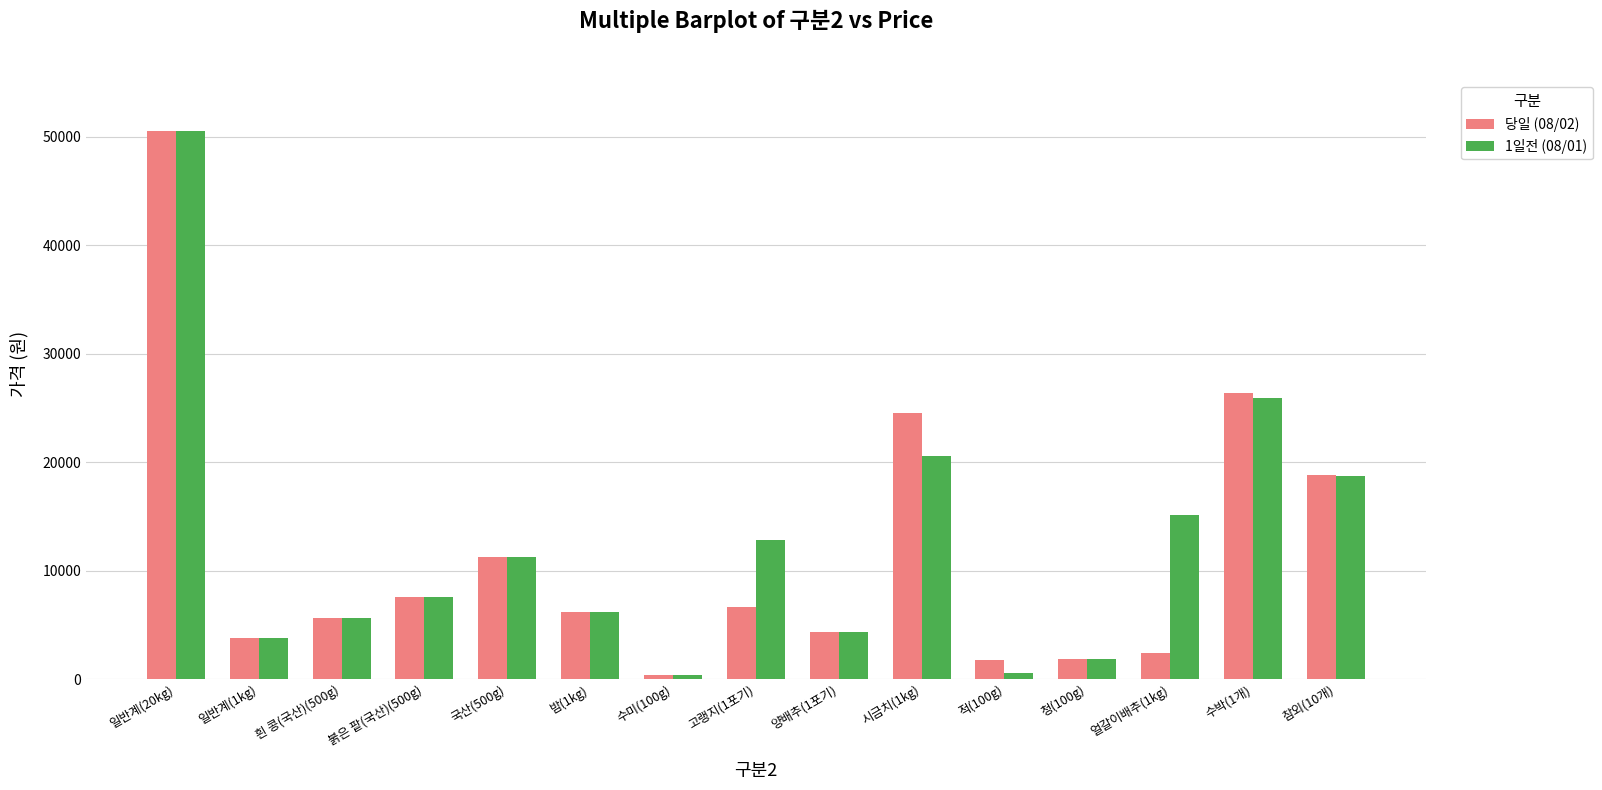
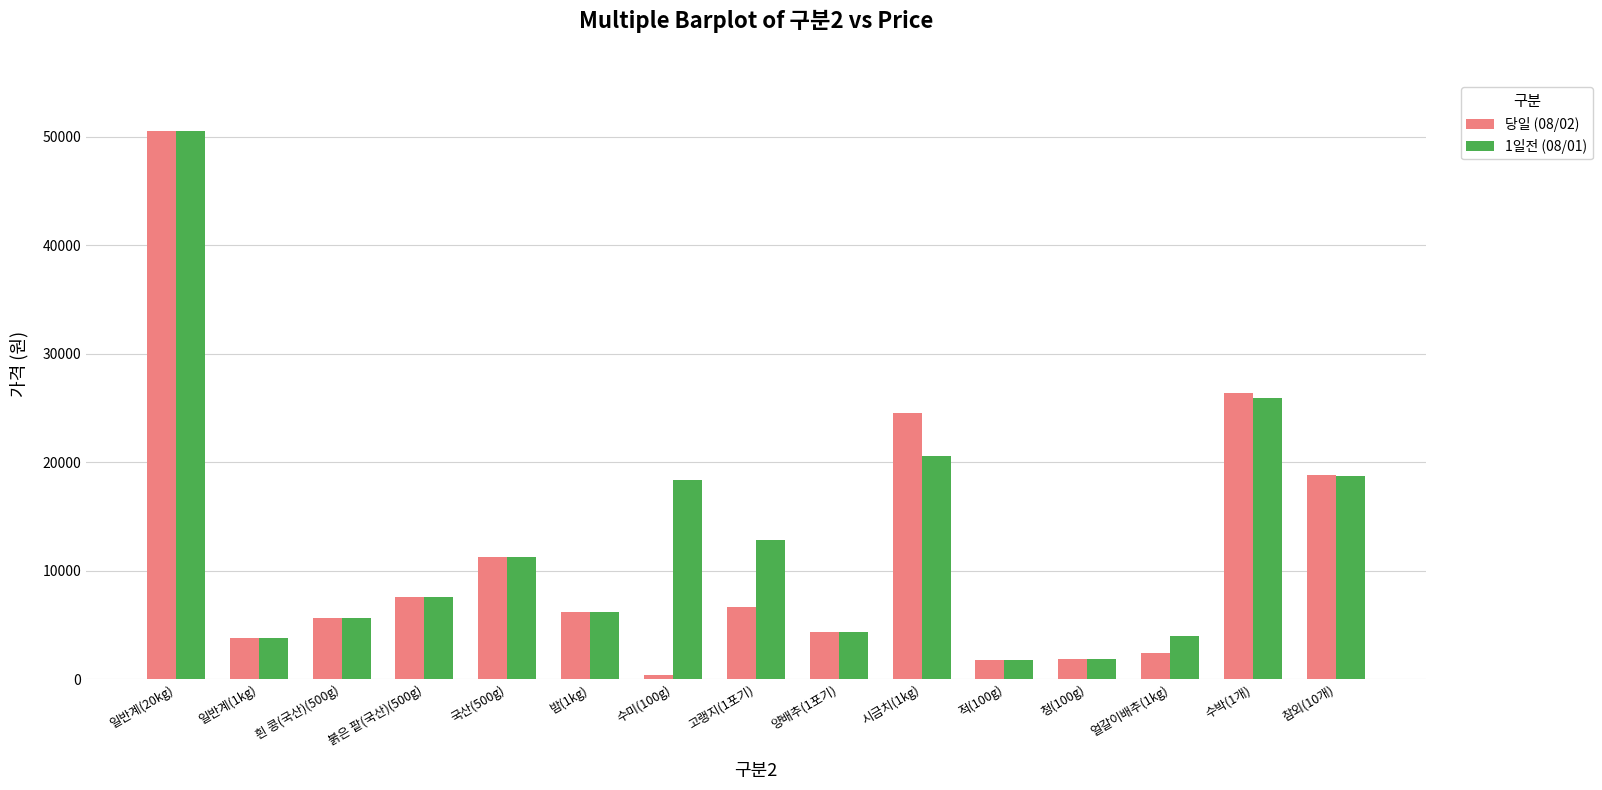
  {
    "당일 (08/02)": {
      "일반계(20kg)": 50500,
      "일반계(1kg)": 3800,
      "흰 콩(국산)(500g)": 5600,
      "붉은 팥(국산)(500g)": 7600,
      "국산(500g)": 11300,
      "밤(1kg)": 6200,
      "수미(100g)": 400,
      "고랭지(1포기)": 6700,
      "양배추(1포기)": 4300,
      "시금치(1kg)": 24600,
      "적(100g)": 1800,
      "청(100g)": 1900,
      "얼갈이배추(1kg)": 2400,
      "수박(1개)": 26400,
      "참외(10개)": 18800
    },
    "1일전 (08/01)": {
      "일반계(20kg)": 50500,
      "일반계(1kg)": 3800,
      "흰 콩(국산)(500g)": 5600,
      "붉은 팥(국산)(500g)": 7600,
      "국산(500g)": 11300,
      "밤(1kg)": 6200,
-     "수미(100g)": 400,
+     "수미(100g)": 18400,
      "고랭지(1포기)": 12800,
      "양배추(1포기)": 4400,
      "시금치(1kg)": 20600,
-     "적(100g)": 600,
+     "적(100g)": 1800,
      "청(100g)": 1900,
-     "얼갈이배추(1kg)": 15200,
+     "얼갈이배추(1kg)": 4000,
      "수박(1개)": 26000,
      "참외(10개)": 18700
    }
  }
